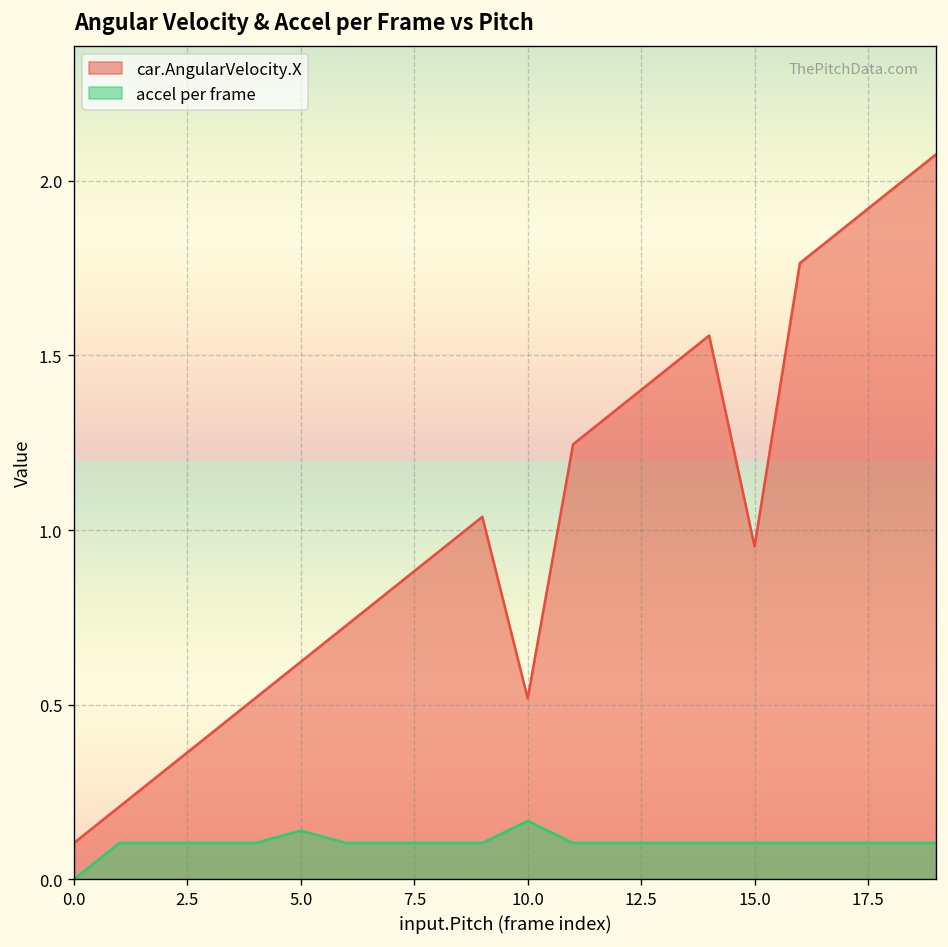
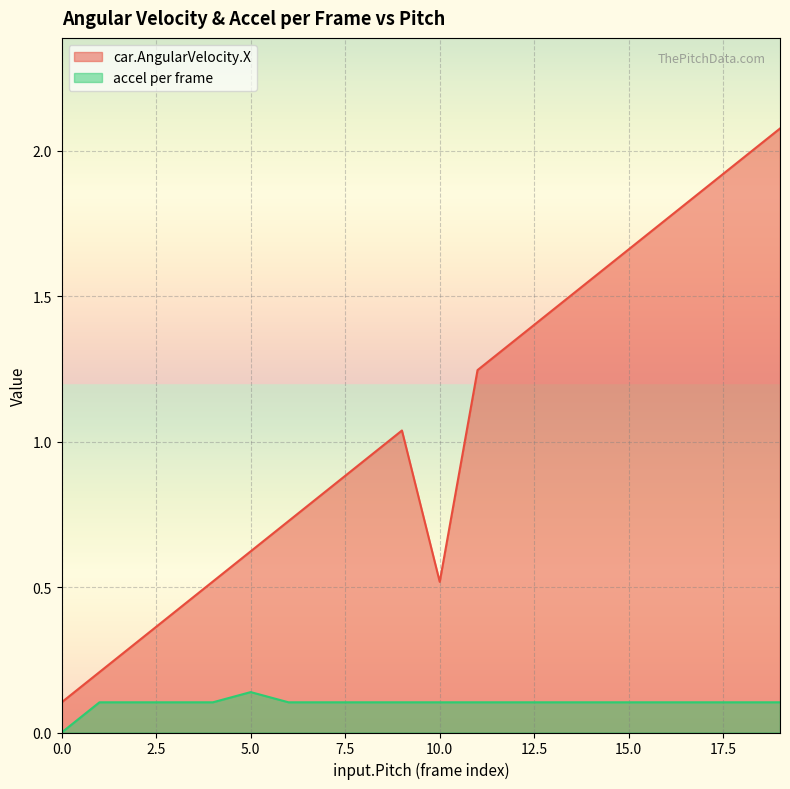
  {
    "car.AngularVelocity.X": {
      "0.0": 0.10,
      "5.0": 0.62,
      "10.0": 0.52,
-     "15.0": 0.95
+     "15.0": 1.66
    },
    "accel per frame": {
      "0.0": 0.00,
      "5.0": 0.14,
-     "10.0": 0.17,
+     "10.0": 0.10,
      "15.0": 0.10
    }
  }
